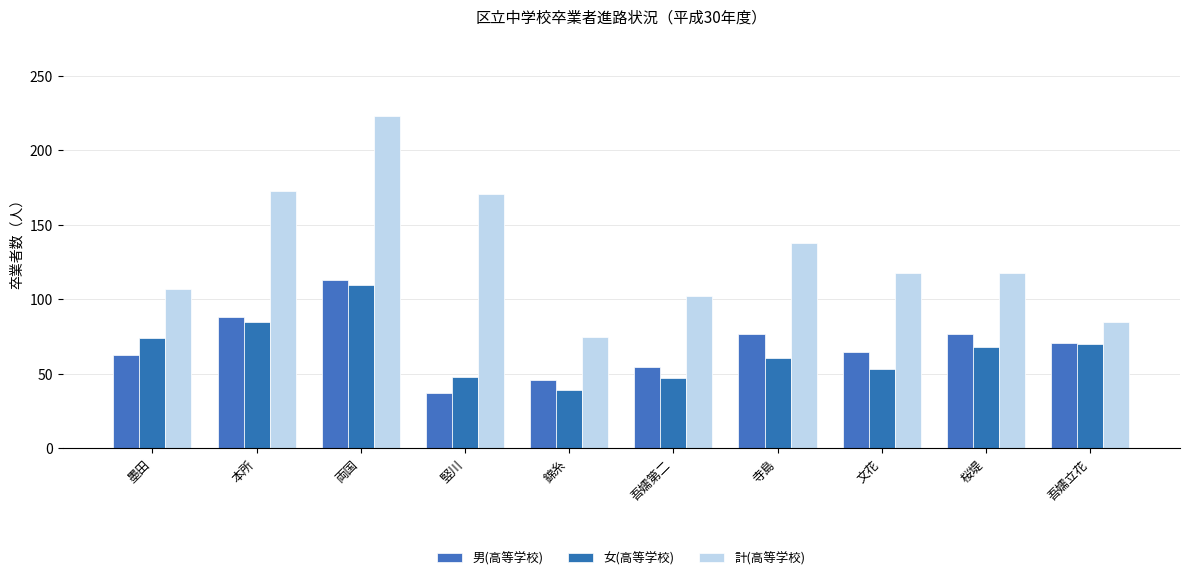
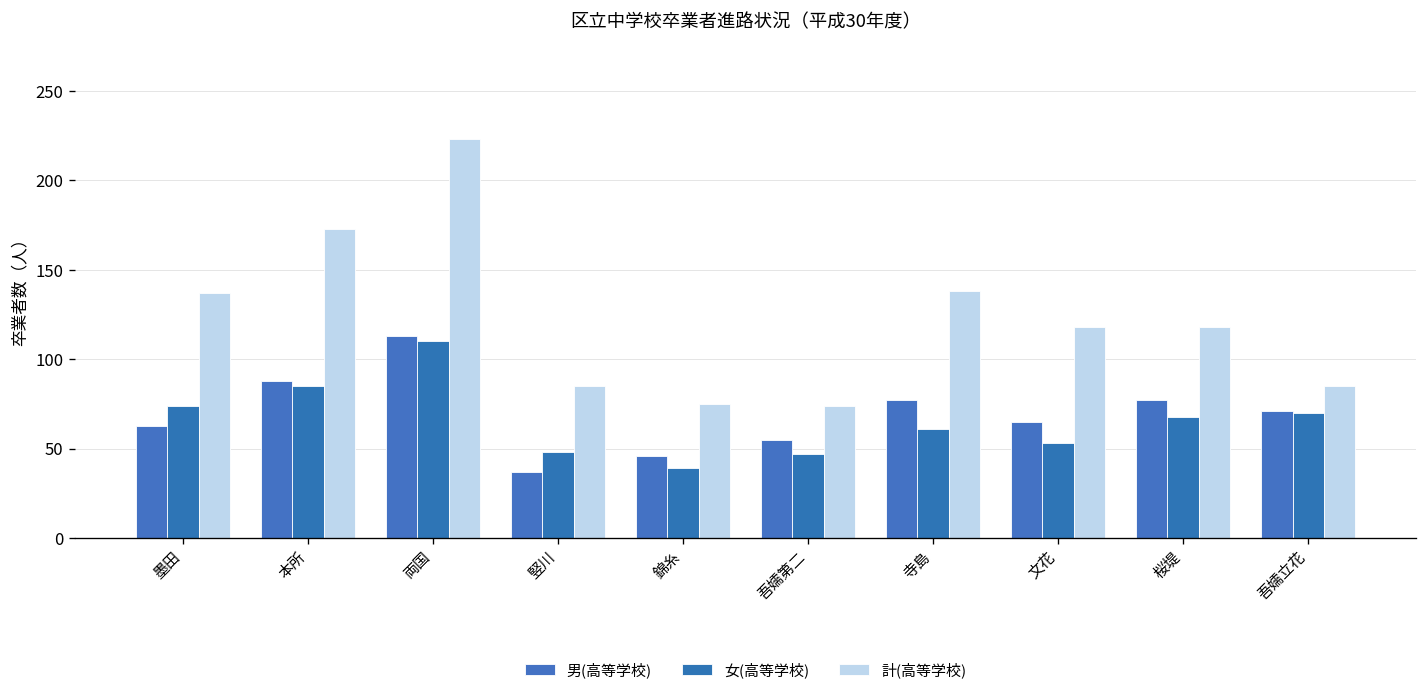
  {
    "計(高等学校)": {
-     "墨田": 107,
+     "墨田": 137,
      "本所": 173,
      "両国": 223,
-     "竪川": 171,
+     "竪川": 85,
      "錦糸": 75,
-     "吾嬬第二": 102,
+     "吾嬬第二": 74,
      "寺島": 138,
      "文花": 118,
      "桜堤": 118,
      "吾嬬立花": 85
    }
  }
